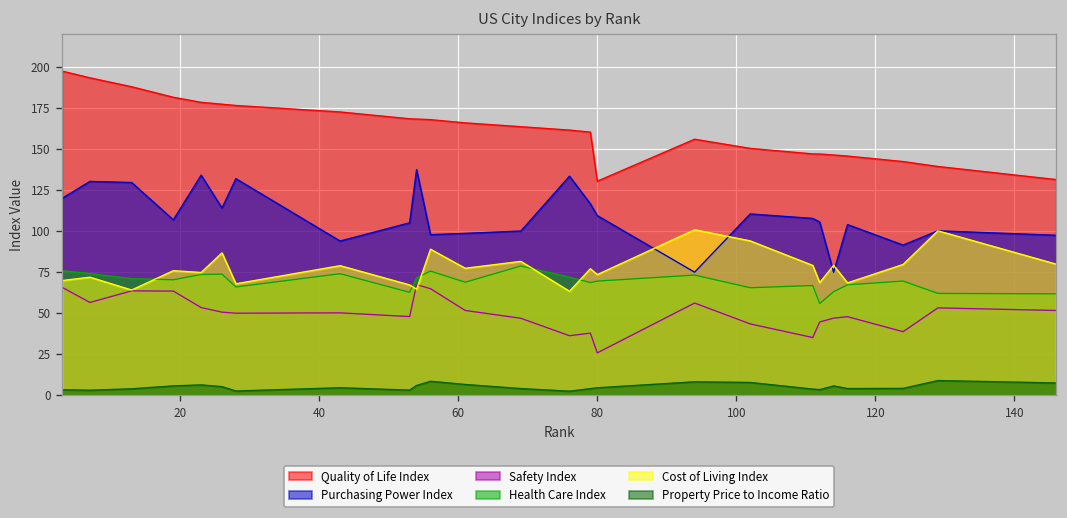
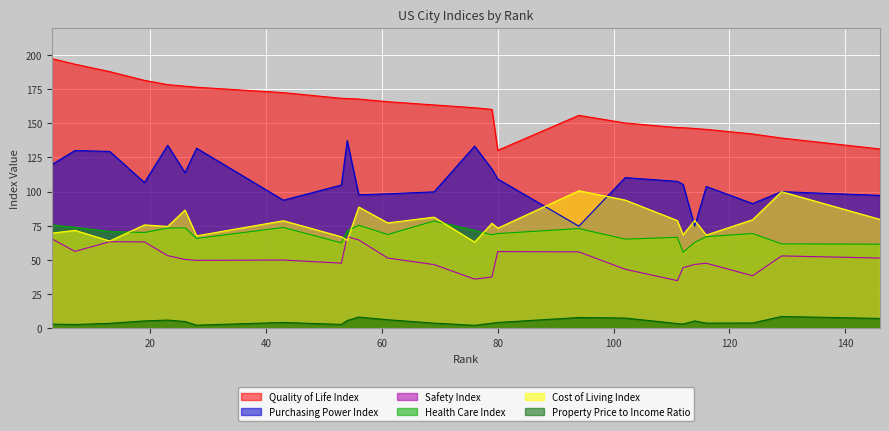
  {
    "Quality of Life Index": {
      "80": 130
    },
    "Purchasing Power Index": {
      "80": 109
    },
    "Safety Index": {
-     "80": 26
+     "80": 56
    },
    "Cost of Living Index": {
      "80": 73
    }
  }
